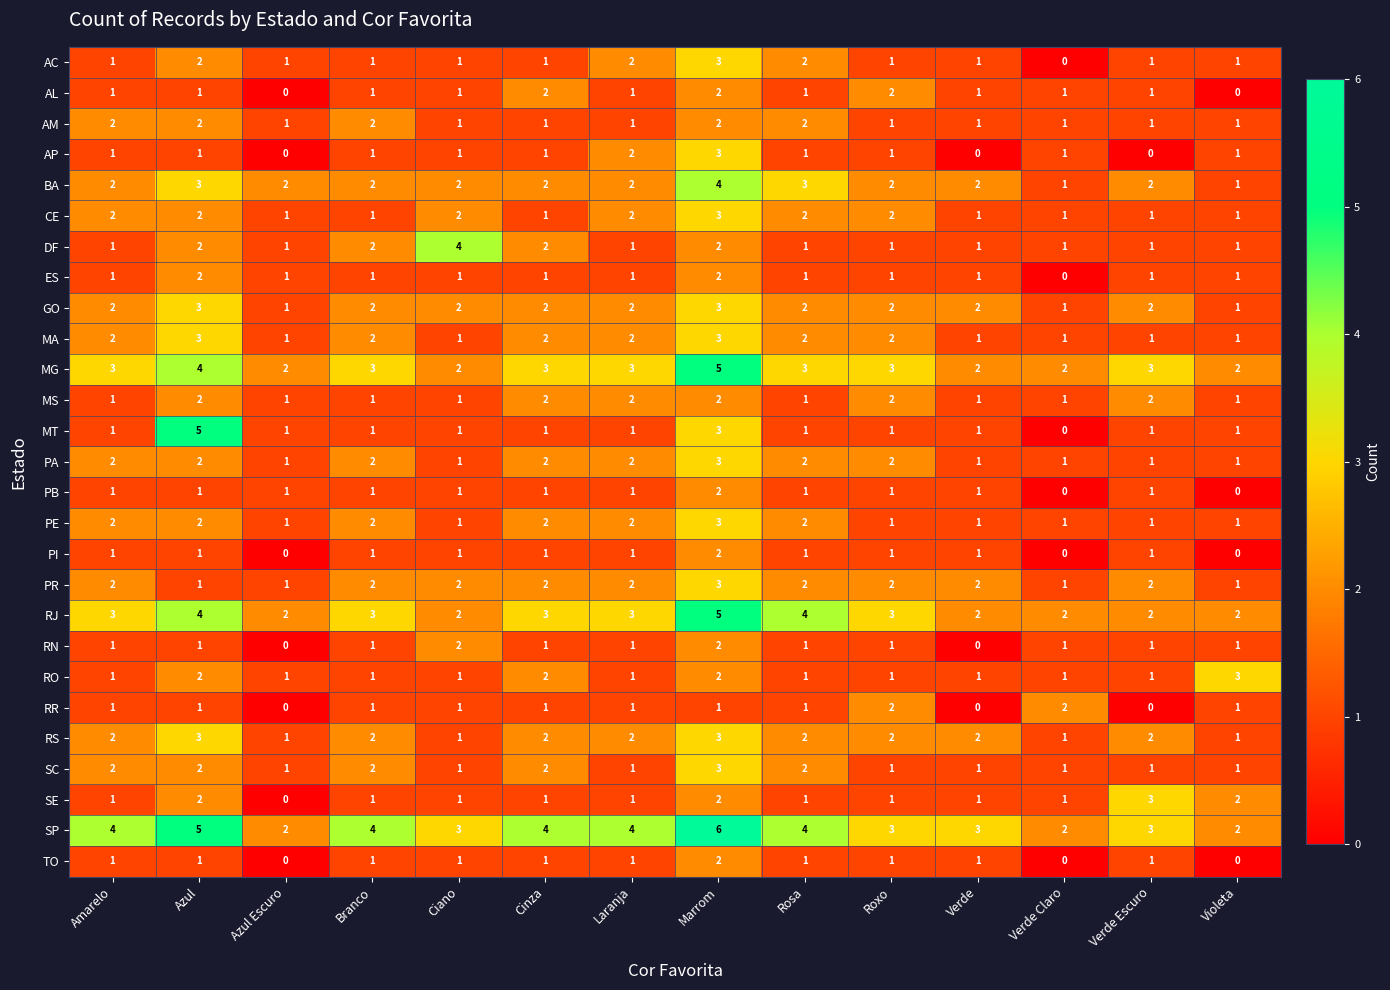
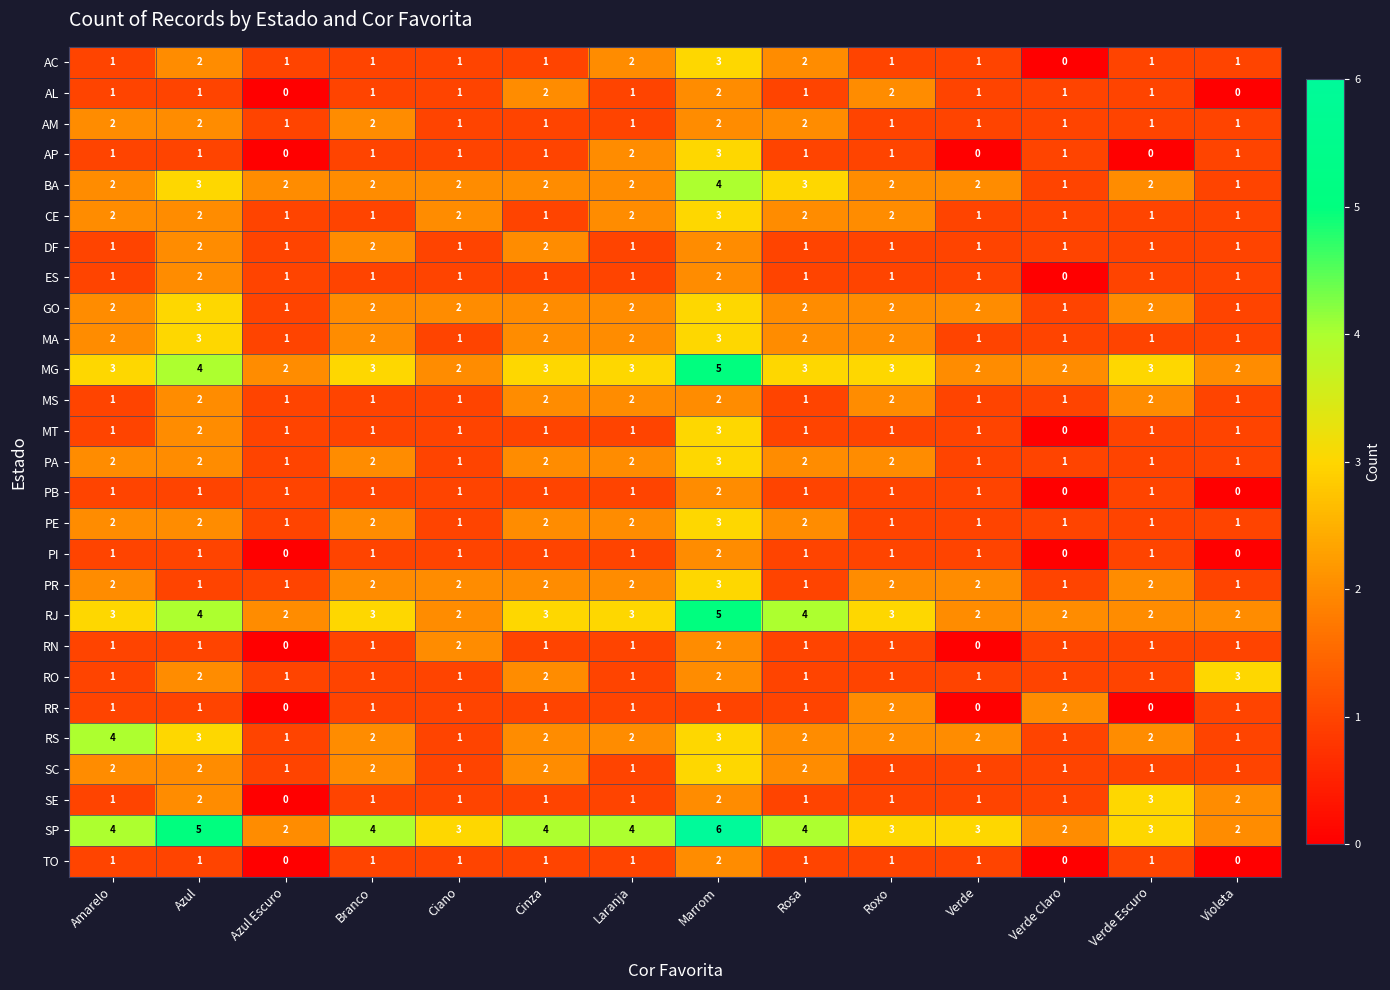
  {
    "DF": {
      "Amarelo": 1,
      "Azul": 2,
      "Azul Escuro": 1,
      "Branco": 2,
-     "Ciano": 4,
+     "Ciano": 1,
      "Cinza": 2,
      "Laranja": 1,
      "Marrom": 2,
      "Rosa": 1,
      "Roxo": 1,
      "Verde": 1,
      "Verde Claro": 1,
      "Verde Escuro": 1,
      "Violeta": 1
    },
    "MT": {
      "Amarelo": 1,
-     "Azul": 5,
+     "Azul": 2,
      "Azul Escuro": 1,
      "Branco": 1,
      "Ciano": 1,
      "Cinza": 1,
      "Laranja": 1,
      "Marrom": 3,
      "Rosa": 1,
      "Roxo": 1,
      "Verde": 1,
      "Verde Claro": 0,
      "Verde Escuro": 1,
      "Violeta": 1
    },
    "PR": {
      "Amarelo": 2,
      "Azul": 1,
      "Azul Escuro": 1,
      "Branco": 2,
      "Ciano": 2,
      "Cinza": 2,
      "Laranja": 2,
      "Marrom": 3,
-     "Rosa": 2,
+     "Rosa": 1,
      "Roxo": 2,
      "Verde": 2,
      "Verde Claro": 1,
      "Verde Escuro": 2,
      "Violeta": 1
    },
    "RS": {
-     "Amarelo": 2,
+     "Amarelo": 4,
      "Azul": 3,
      "Azul Escuro": 1,
      "Branco": 2,
      "Ciano": 1,
      "Cinza": 2,
      "Laranja": 2,
      "Marrom": 3,
      "Rosa": 2,
      "Roxo": 2,
      "Verde": 2,
      "Verde Claro": 1,
      "Verde Escuro": 2,
      "Violeta": 1
    }
  }
